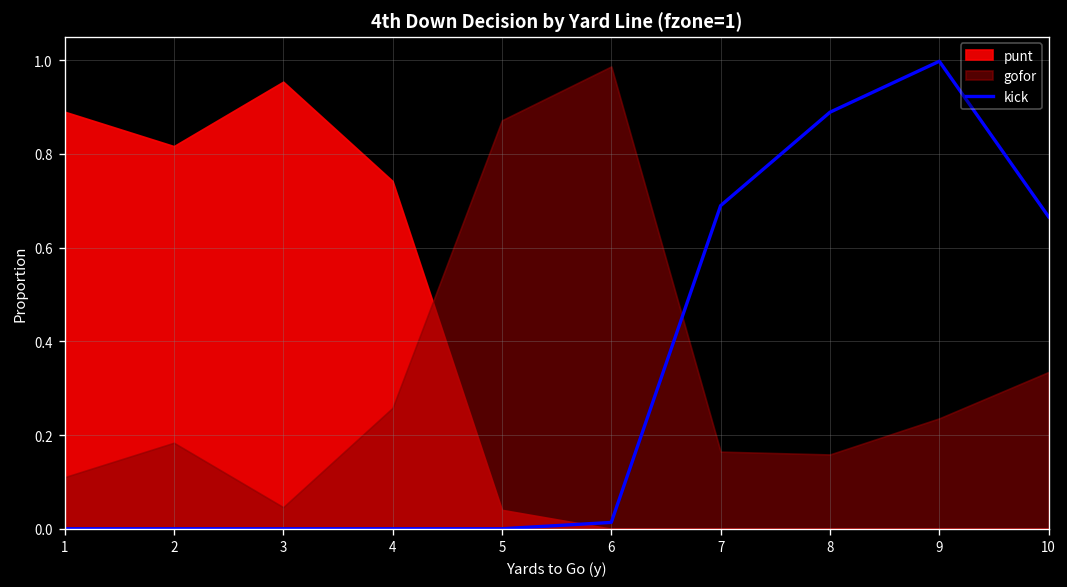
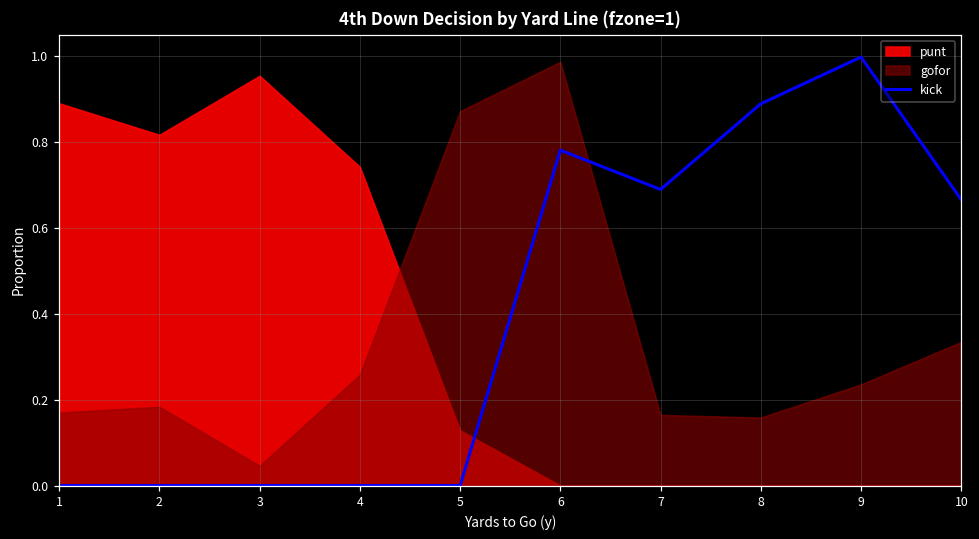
  {
    "kick": {
      "1": 0.00,
      "2": 0.00,
      "3": 0.00,
      "4": 0.00,
      "5": 0.00,
-     "6": 0.01,
+     "6": 0.78,
      "7": 0.69,
      "8": 0.89,
      "9": 1.00,
      "10": 0.67
    },
    "punt": {
      "1": 0.89,
      "2": 0.82,
      "3": 0.95,
      "4": 0.74,
-     "5": 0.04,
+     "5": 0.13,
      "6": 0.00,
      "7": 0.00,
      "8": 0.00,
      "9": 0.00,
      "10": 0.00
    },
    "gofor": {
-     "1": 0.11,
+     "1": 0.17,
      "2": 0.18,
      "3": 0.05,
      "4": 0.26,
      "5": 0.87,
      "6": 0.99,
      "7": 0.16,
      "8": 0.16,
      "9": 0.24,
      "10": 0.33
    }
  }
